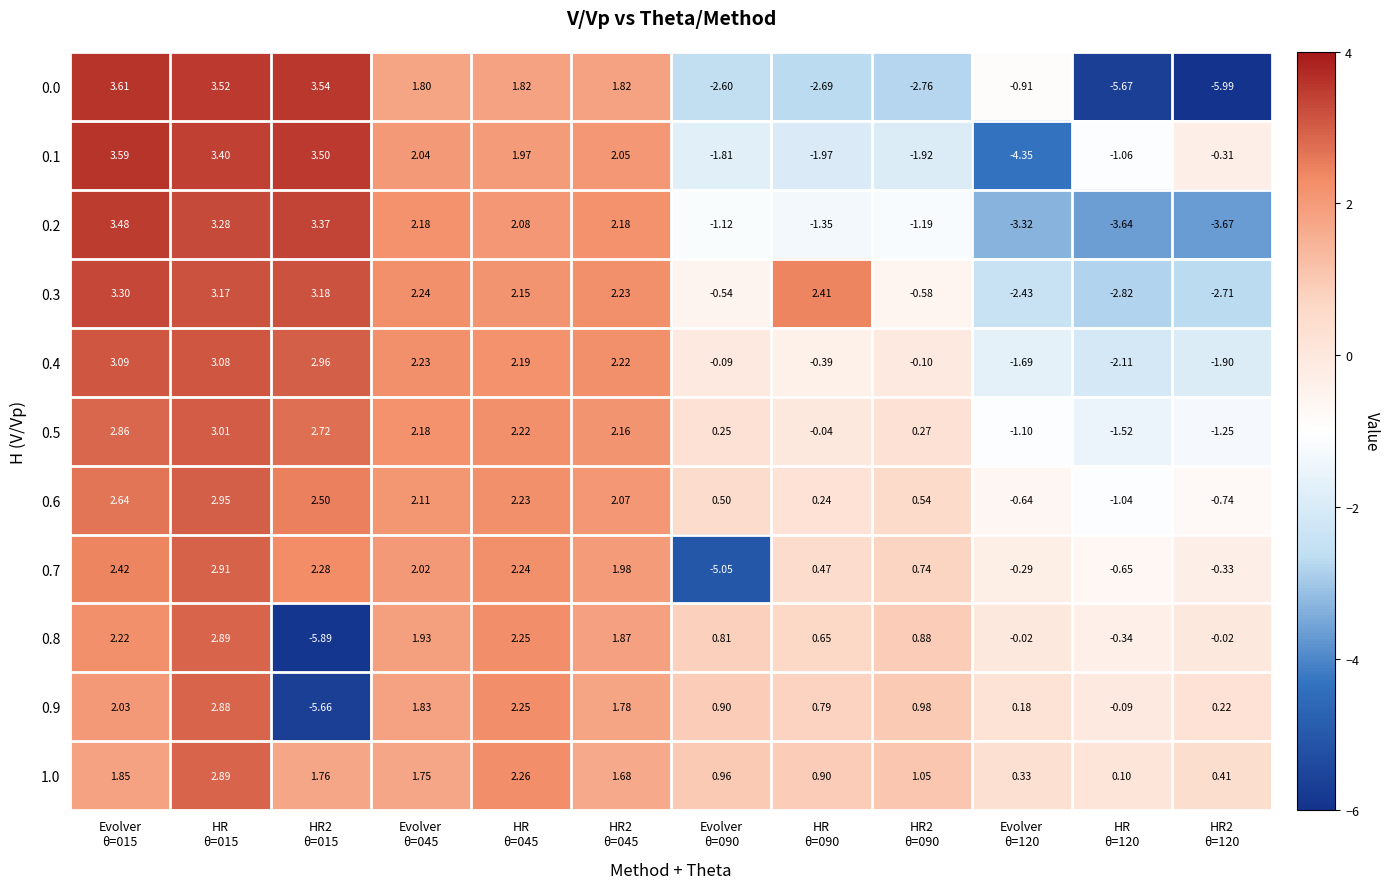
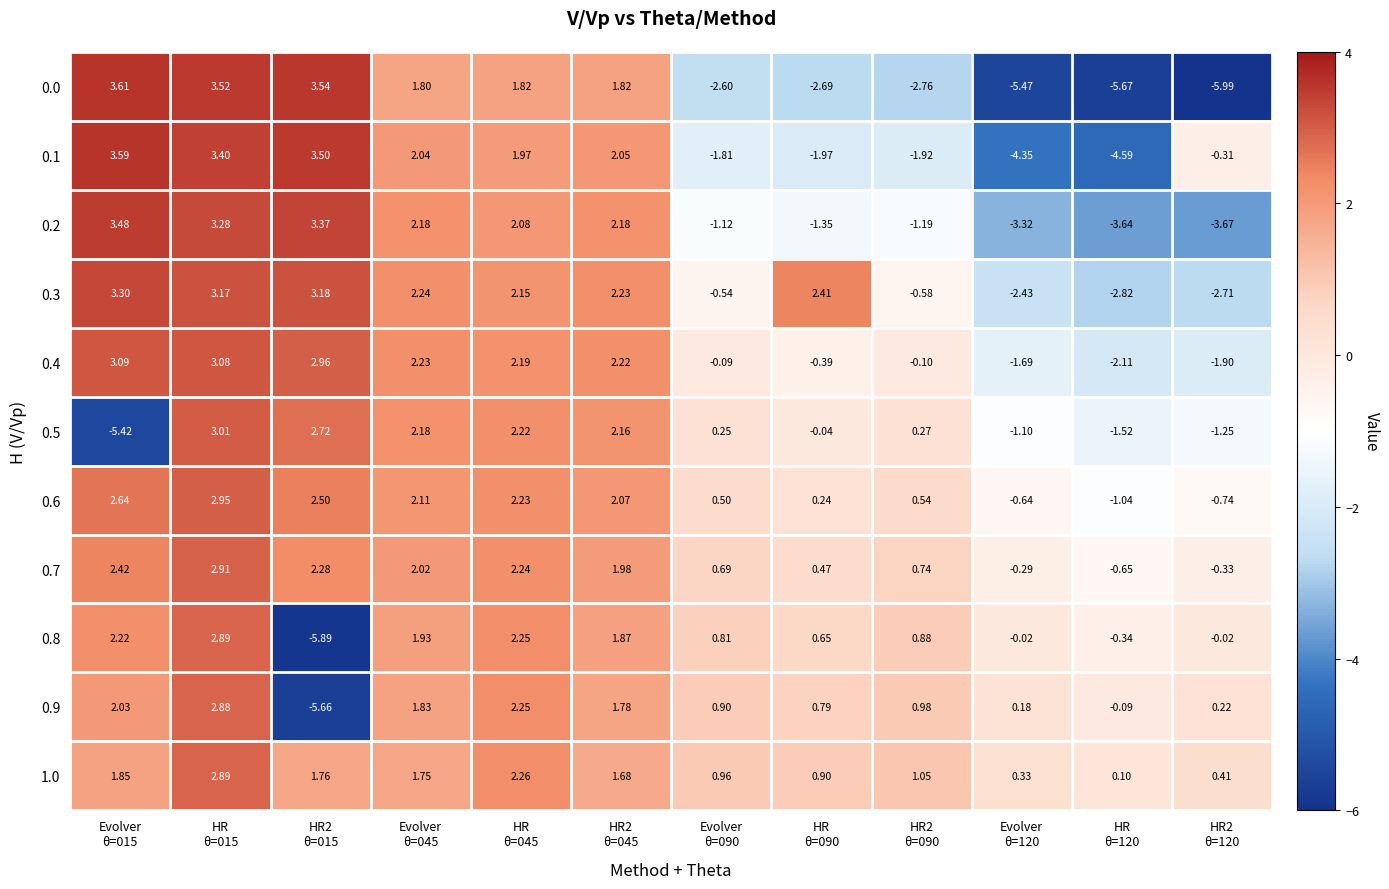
  {
    "0.0": {
      "Evolver θ=015": 3.61,
      "HR θ=015": 3.52,
      "HR2 θ=015": 3.54,
      "Evolver θ=045": 1.80,
      "HR θ=045": 1.82,
      "HR2 θ=045": 1.82,
      "Evolver θ=090": -2.60,
      "HR θ=090": -2.69,
      "HR2 θ=090": -2.76,
-     "Evolver θ=120": -0.91,
+     "Evolver θ=120": -5.47,
      "HR θ=120": -5.67,
      "HR2 θ=120": -5.99
    },
    "0.1": {
      "Evolver θ=015": 3.59,
      "HR θ=015": 3.40,
      "HR2 θ=015": 3.50,
      "Evolver θ=045": 2.04,
      "HR θ=045": 1.97,
      "HR2 θ=045": 2.05,
      "Evolver θ=090": -1.81,
      "HR θ=090": -1.97,
      "HR2 θ=090": -1.92,
      "Evolver θ=120": -4.35,
-     "HR θ=120": -1.06,
+     "HR θ=120": -4.59,
      "HR2 θ=120": -0.31
    },
    "0.2": {
      "Evolver θ=015": 3.48,
      "HR θ=015": 3.28,
      "HR2 θ=015": 3.37,
      "Evolver θ=045": 2.18,
      "HR θ=045": 2.08,
      "HR2 θ=045": 2.18,
      "Evolver θ=090": -1.12,
      "HR θ=090": -1.35,
      "HR2 θ=090": -1.19,
      "Evolver θ=120": -3.32,
      "HR θ=120": -3.64,
      "HR2 θ=120": -3.67
    },
    "0.3": {
      "Evolver θ=015": 3.30,
      "HR θ=015": 3.17,
      "HR2 θ=015": 3.18,
      "Evolver θ=045": 2.24,
      "HR θ=045": 2.15,
      "HR2 θ=045": 2.23,
      "Evolver θ=090": -0.54,
      "HR θ=090": 2.41,
      "HR2 θ=090": -0.58,
      "Evolver θ=120": -2.43,
      "HR θ=120": -2.82,
      "HR2 θ=120": -2.71
    },
    "0.4": {
      "Evolver θ=015": 3.09,
      "HR θ=015": 3.08,
      "HR2 θ=015": 2.96,
      "Evolver θ=045": 2.23,
      "HR θ=045": 2.19,
      "HR2 θ=045": 2.22,
      "Evolver θ=090": -0.09,
      "HR θ=090": -0.39,
      "HR2 θ=090": -0.10,
      "Evolver θ=120": -1.69,
      "HR θ=120": -2.11,
      "HR2 θ=120": -1.90
    },
    "0.5": {
-     "Evolver θ=015": 2.86,
+     "Evolver θ=015": -5.42,
      "HR θ=015": 3.01,
      "HR2 θ=015": 2.72,
      "Evolver θ=045": 2.18,
      "HR θ=045": 2.22,
      "HR2 θ=045": 2.16,
      "Evolver θ=090": 0.25,
      "HR θ=090": -0.04,
      "HR2 θ=090": 0.27,
      "Evolver θ=120": -1.10,
      "HR θ=120": -1.52,
      "HR2 θ=120": -1.25
    },
    "0.6": {
      "Evolver θ=015": 2.64,
      "HR θ=015": 2.95,
      "HR2 θ=015": 2.50,
      "Evolver θ=045": 2.11,
      "HR θ=045": 2.23,
      "HR2 θ=045": 2.07,
      "Evolver θ=090": 0.50,
      "HR θ=090": 0.24,
      "HR2 θ=090": 0.54,
      "Evolver θ=120": -0.64,
      "HR θ=120": -1.04,
      "HR2 θ=120": -0.74
    },
    "0.7": {
      "Evolver θ=015": 2.42,
      "HR θ=015": 2.91,
      "HR2 θ=015": 2.28,
      "Evolver θ=045": 2.02,
      "HR θ=045": 2.24,
      "HR2 θ=045": 1.98,
-     "Evolver θ=090": -5.05,
+     "Evolver θ=090": 0.69,
      "HR θ=090": 0.47,
      "HR2 θ=090": 0.74,
      "Evolver θ=120": -0.29,
      "HR θ=120": -0.65,
      "HR2 θ=120": -0.33
    },
    "0.8": {
      "Evolver θ=015": 2.22,
      "HR θ=015": 2.89,
      "HR2 θ=015": -5.89,
      "Evolver θ=045": 1.93,
      "HR θ=045": 2.25,
      "HR2 θ=045": 1.87,
      "Evolver θ=090": 0.81,
      "HR θ=090": 0.65,
      "HR2 θ=090": 0.88,
      "Evolver θ=120": -0.02,
      "HR θ=120": -0.34,
      "HR2 θ=120": -0.02
    },
    "0.9": {
      "Evolver θ=015": 2.03,
      "HR θ=015": 2.88,
      "HR2 θ=015": -5.66,
      "Evolver θ=045": 1.83,
      "HR θ=045": 2.25,
      "HR2 θ=045": 1.78,
      "Evolver θ=090": 0.90,
      "HR θ=090": 0.79,
      "HR2 θ=090": 0.98,
      "Evolver θ=120": 0.18,
      "HR θ=120": -0.09,
      "HR2 θ=120": 0.22
    },
    "1.0": {
      "Evolver θ=015": 1.85,
      "HR θ=015": 2.89,
      "HR2 θ=015": 1.76,
      "Evolver θ=045": 1.75,
      "HR θ=045": 2.26,
      "HR2 θ=045": 1.68,
      "Evolver θ=090": 0.96,
      "HR θ=090": 0.90,
      "HR2 θ=090": 1.05,
      "Evolver θ=120": 0.33,
      "HR θ=120": 0.10,
      "HR2 θ=120": 0.41
    }
  }
